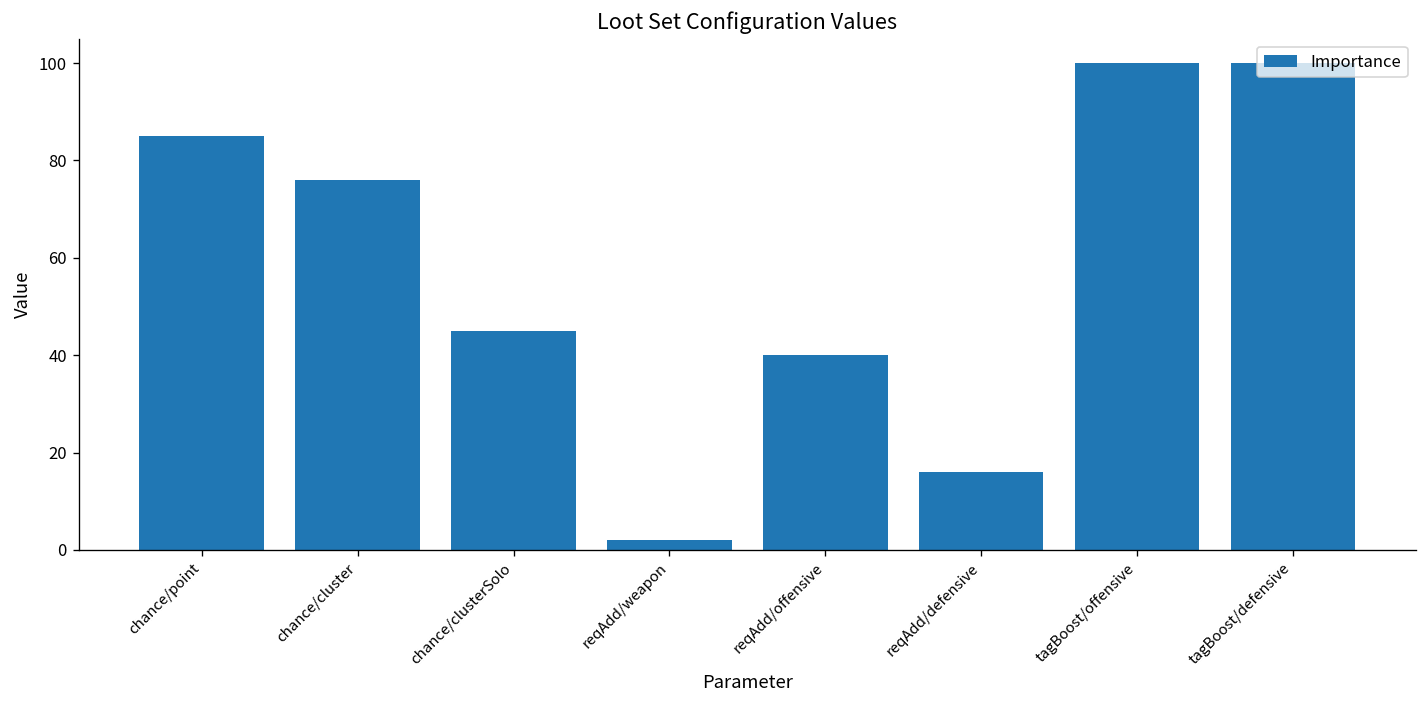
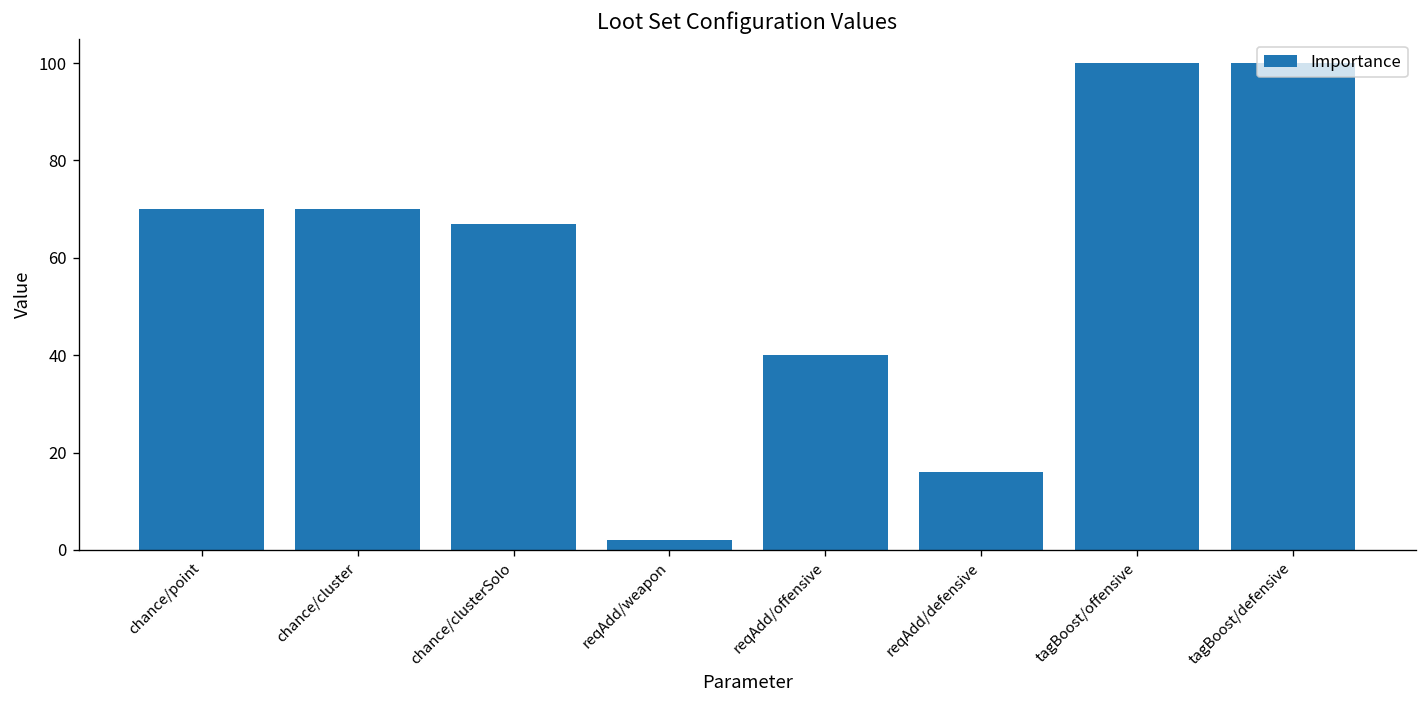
  {
-   "chance/point": 85,
-   "chance/cluster": 76,
-   "chance/clusterSolo": 45,
+   "chance/point": 70,
+   "chance/cluster": 70,
+   "chance/clusterSolo": 67,
    "reqAdd/weapon": 2,
    "reqAdd/offensive": 40,
    "reqAdd/defensive": 16,
    "tagBoost/offensive": 100
  }
